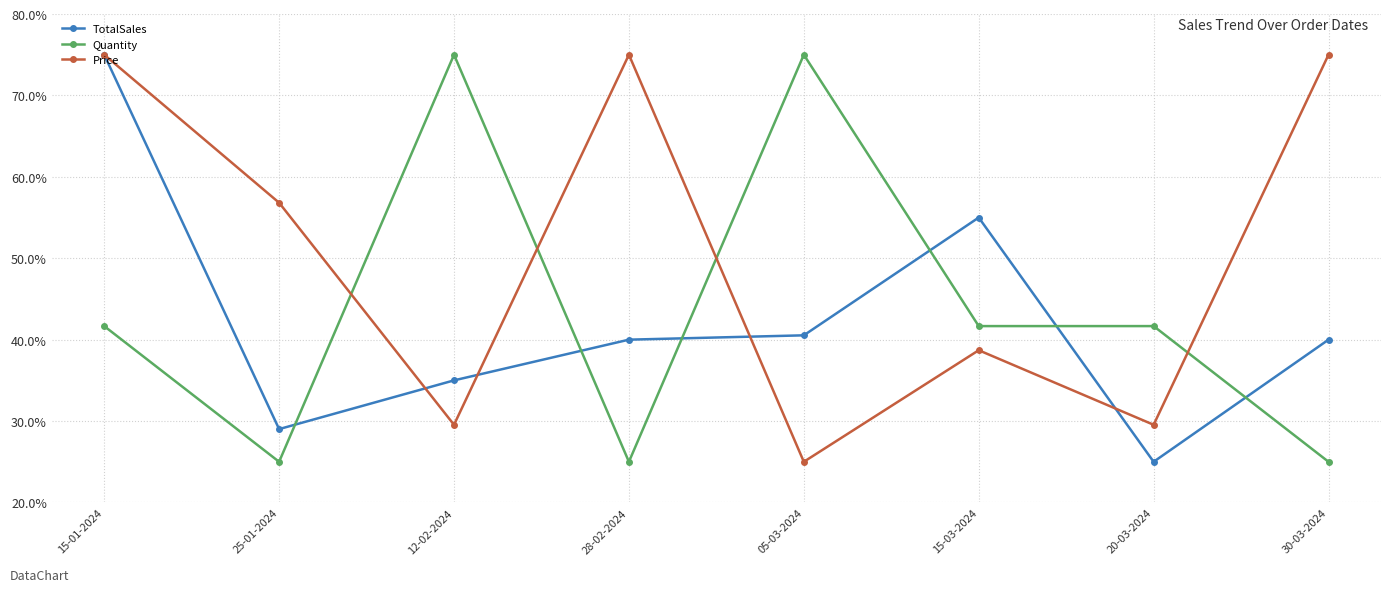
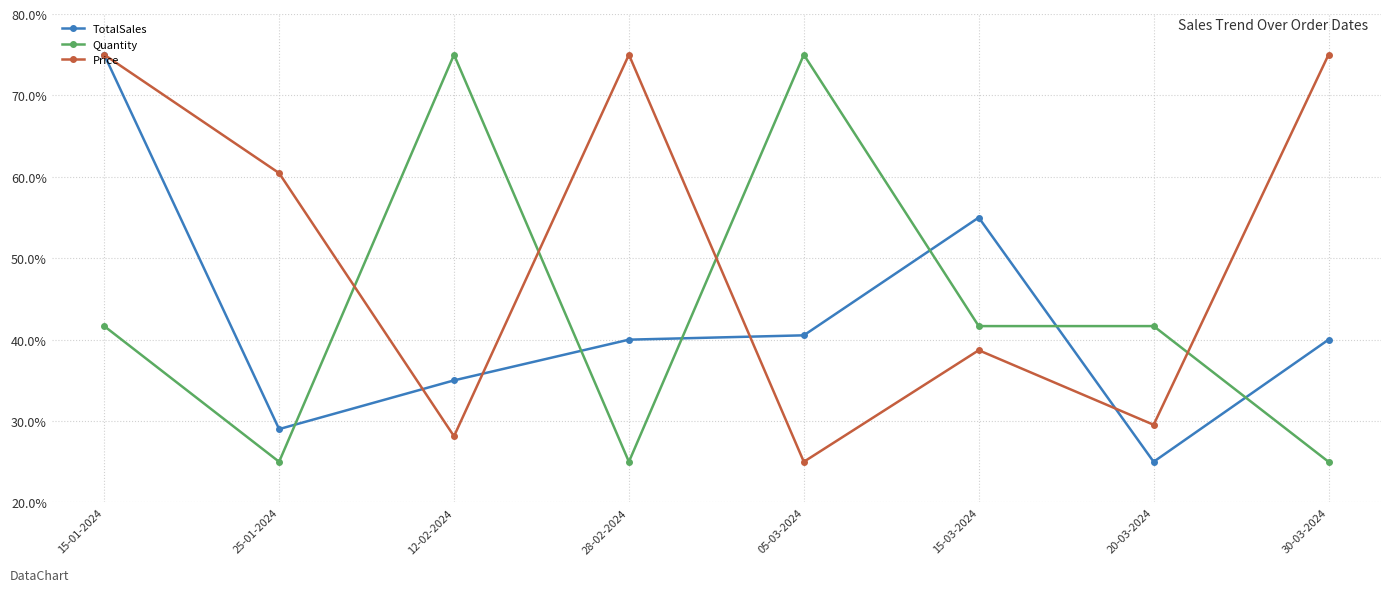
  {
    "TotalSales": {
      "25-01-2024": "29%",
      "12-02-2024": "35%",
      "28-02-2024": "40%",
      "05-03-2024": "41%",
      "15-03-2024": "55%",
      "20-03-2024": "25%",
      "30-03-2024": "40%"
    },
    "Quantity": {
      "15-01-2024": "42%",
      "25-01-2024": "25%",
      "12-02-2024": "75%",
      "28-02-2024": "25%",
      "05-03-2024": "75%",
      "15-03-2024": "42%",
      "20-03-2024": "42%",
      "30-03-2024": "25%"
    },
    "Price": {
-     "25-01-2024": "57%",
-     "12-02-2024": "30%",
+     "25-01-2024": "60%",
+     "12-02-2024": "28%",
      "28-02-2024": "75%",
      "05-03-2024": "25%",
      "15-03-2024": "39%",
      "20-03-2024": "30%",
      "30-03-2024": "75%"
    }
  }
